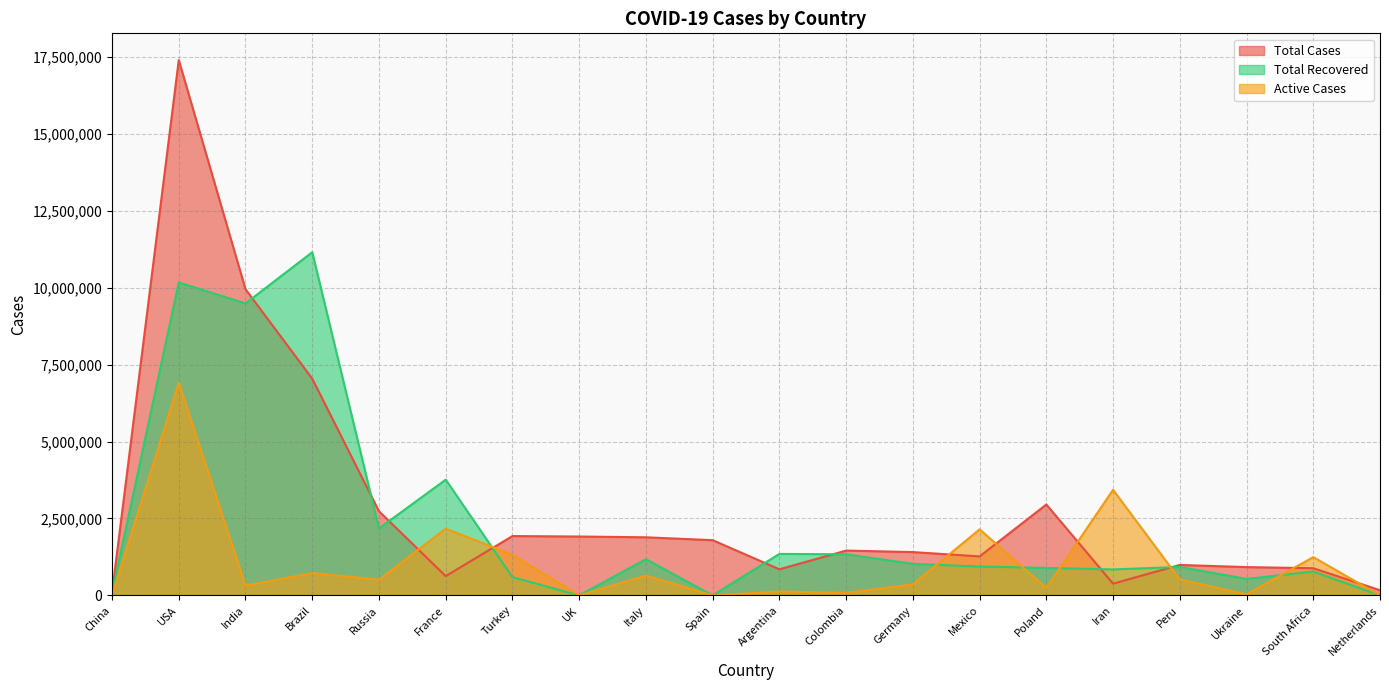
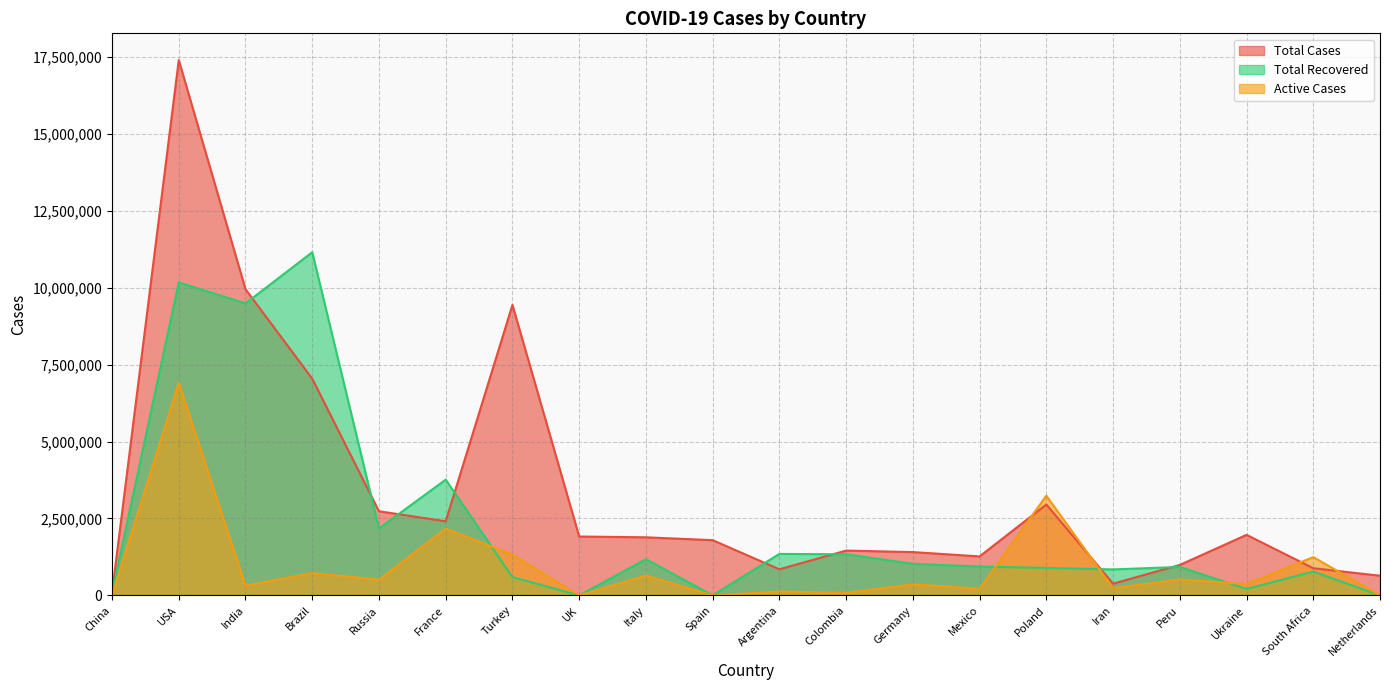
  {
    "Total Cases": {
      "USA": "17,400,000",
      "India": "10,000,000",
      "Brazil": "7,000,000",
      "Russia": "2,700,000",
-     "France": "600,000",
-     "Turkey": "1,900,000",
+     "France": "2,400,000",
+     "Turkey": "9,400,000",
      "UK": "1,900,000",
      "Italy": "1,900,000",
      "Spain": "1,800,000",
      "Argentina": "800,000",
      "Colombia": "1,500,000",
      "Germany": "1,400,000",
      "Mexico": "1,300,000",
      "Poland": "3,000,000",
      "Iran": "400,000",
-     "Ukraine": "900,000",
+     "Ukraine": "2,000,000",
      "South Africa": "900,000",
-     "Netherlands": "200,000"
+     "Netherlands": "600,000"
    },
    "Total Recovered": {
      "USA": "10,200,000",
      "India": "9,500,000",
      "Brazil": "11,200,000",
      "Russia": "2,200,000",
      "France": "3,800,000",
      "Turkey": "600,000",
      "Italy": "1,200,000",
      "Argentina": "1,300,000",
      "Colombia": "1,300,000",
      "Germany": "1,000,000",
      "Mexico": "900,000",
      "Poland": "900,000",
      "Iran": "800,000",
-     "Ukraine": "500,000",
+     "Ukraine": "200,000",
      "South Africa": "800,000"
    },
    "Active Cases": {
      "USA": "6,900,000",
      "India": "300,000",
      "Brazil": "700,000",
      "Russia": "500,000",
      "France": "2,200,000",
      "Turkey": "1,300,000",
      "Italy": "600,000",
      "Argentina": "100,000",
      "Colombia": "100,000",
      "Germany": "400,000",
-     "Mexico": "2,100,000",
-     "Poland": "200,000",
-     "Iran": "3,400,000",
+     "Mexico": "200,000",
+     "Poland": "3,200,000",
+     "Iran": "200,000",
      "Peru": "500,000",
-     "Ukraine": "0",
+     "Ukraine": "400,000",
      "South Africa": "1,200,000"
    }
  }
